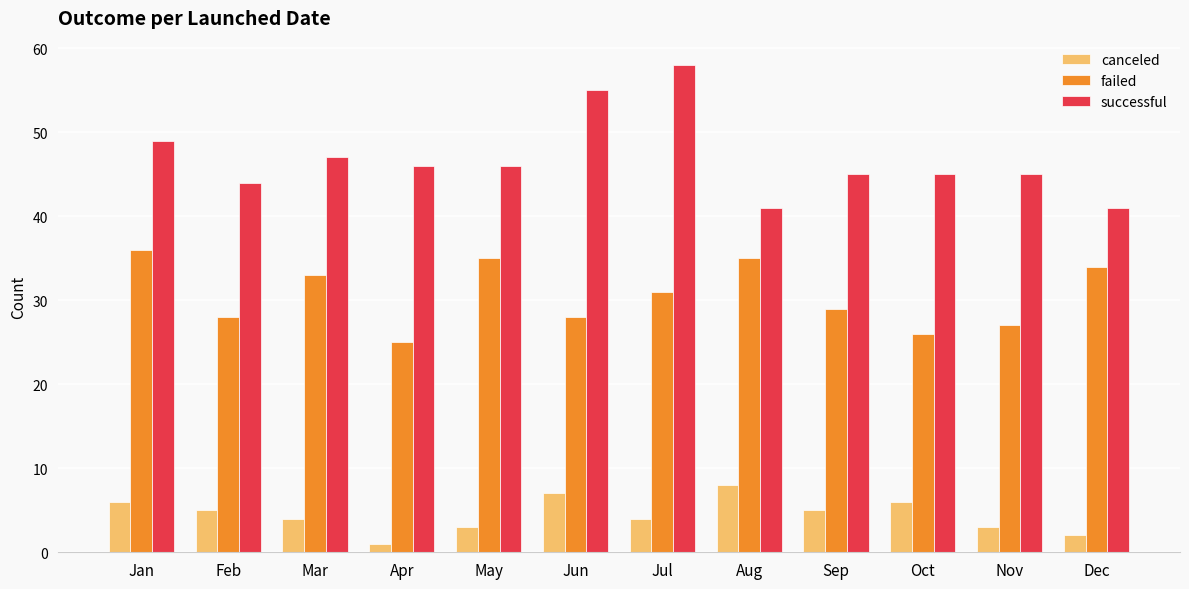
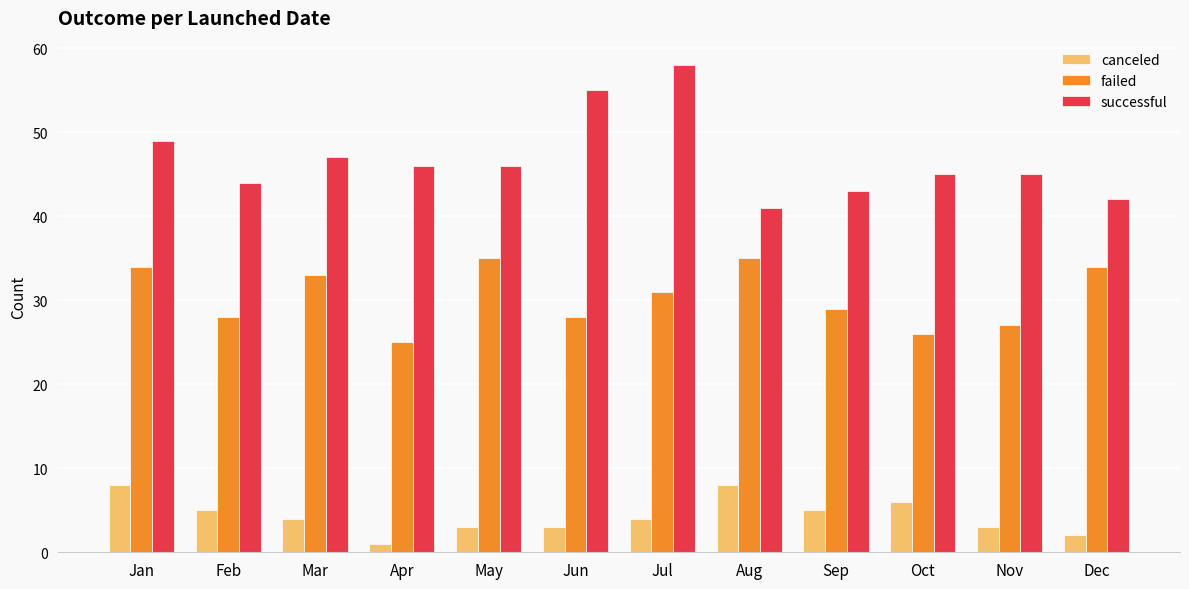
  {
    "canceled": {
-     "Jan": 6,
+     "Jan": 8,
      "Feb": 5,
      "Mar": 4,
      "Apr": 1,
      "May": 3,
-     "Jun": 7,
+     "Jun": 3,
      "Jul": 4,
      "Aug": 8,
      "Sep": 5,
      "Oct": 6,
      "Nov": 3,
      "Dec": 2
    },
    "failed": {
-     "Jan": 36,
+     "Jan": 34,
      "Feb": 28,
      "Mar": 33,
      "Apr": 25,
      "May": 35,
      "Jun": 28,
      "Jul": 31,
      "Aug": 35,
      "Sep": 29,
      "Oct": 26,
      "Nov": 27,
      "Dec": 34
    },
    "successful": {
      "Jan": 49,
      "Feb": 44,
      "Mar": 47,
      "Apr": 46,
      "May": 46,
      "Jun": 55,
      "Jul": 58,
      "Aug": 41,
-     "Sep": 45,
+     "Sep": 43,
      "Oct": 45,
      "Nov": 45,
-     "Dec": 41
+     "Dec": 42
    }
  }
